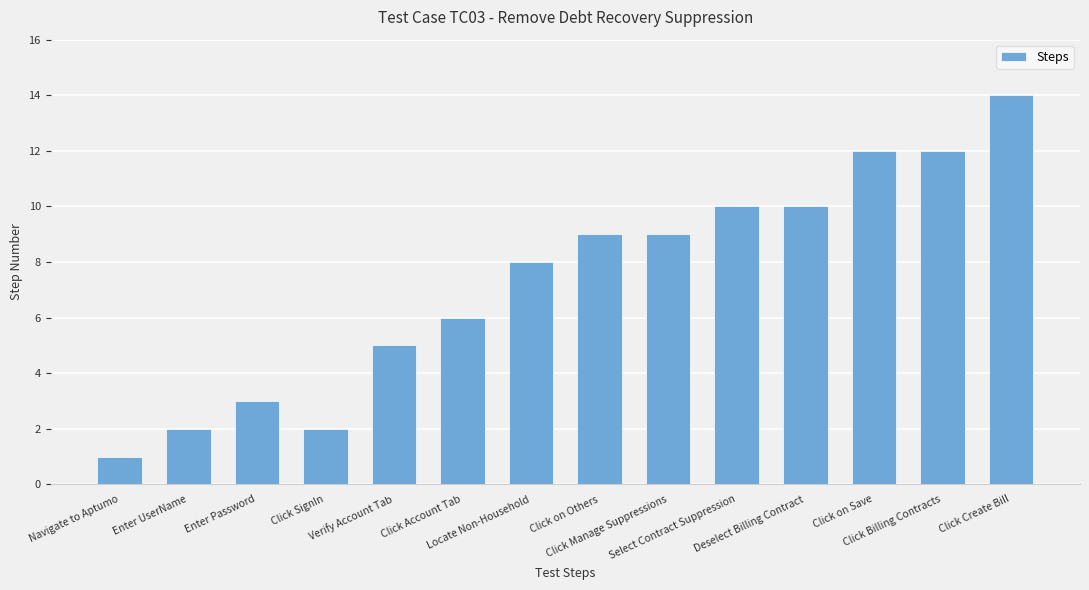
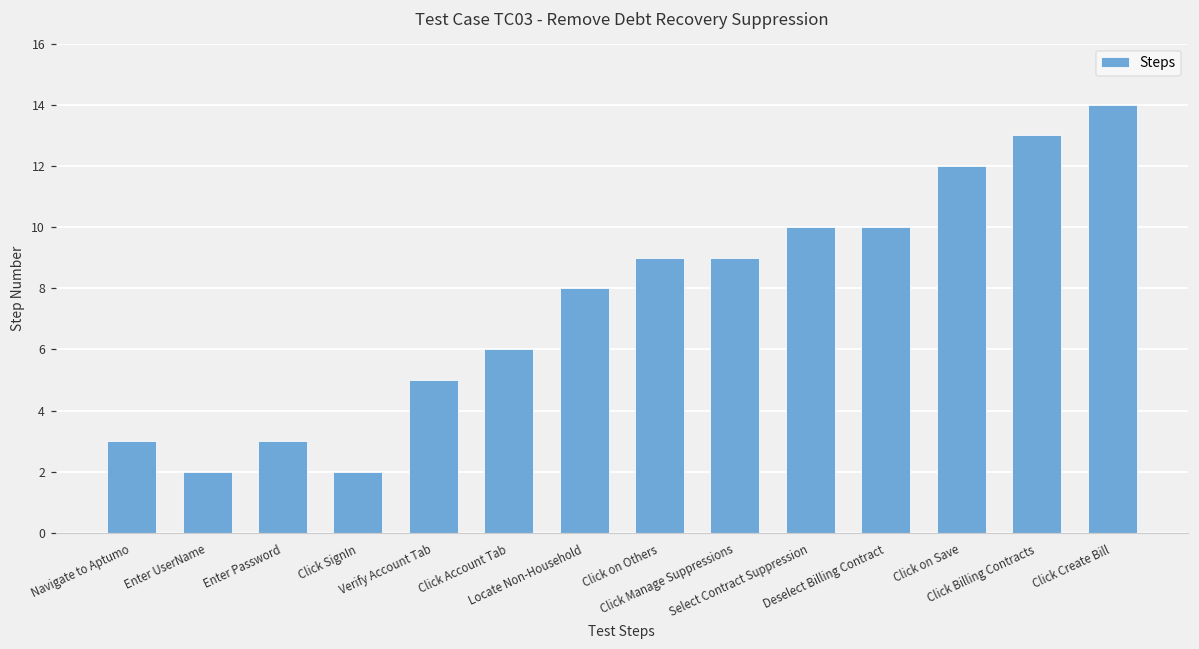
  {
-   "Navigate to Aptumo": 1,
+   "Navigate to Aptumo": 3,
    "Enter UserName": 2,
    "Enter Password": 3,
    "Click SignIn": 2,
    "Verify Account Tab": 5,
    "Click Account Tab": 6,
    "Locate Non-Household": 8,
    "Click on Others": 9,
    "Click Manage Suppressions": 9,
    "Select Contract Suppression": 10,
    "Deselect Billing Contract": 10,
    "Click on Save": 12,
-   "Click Billing Contracts": 12,
+   "Click Billing Contracts": 13,
    "Click Create Bill": 14
  }
